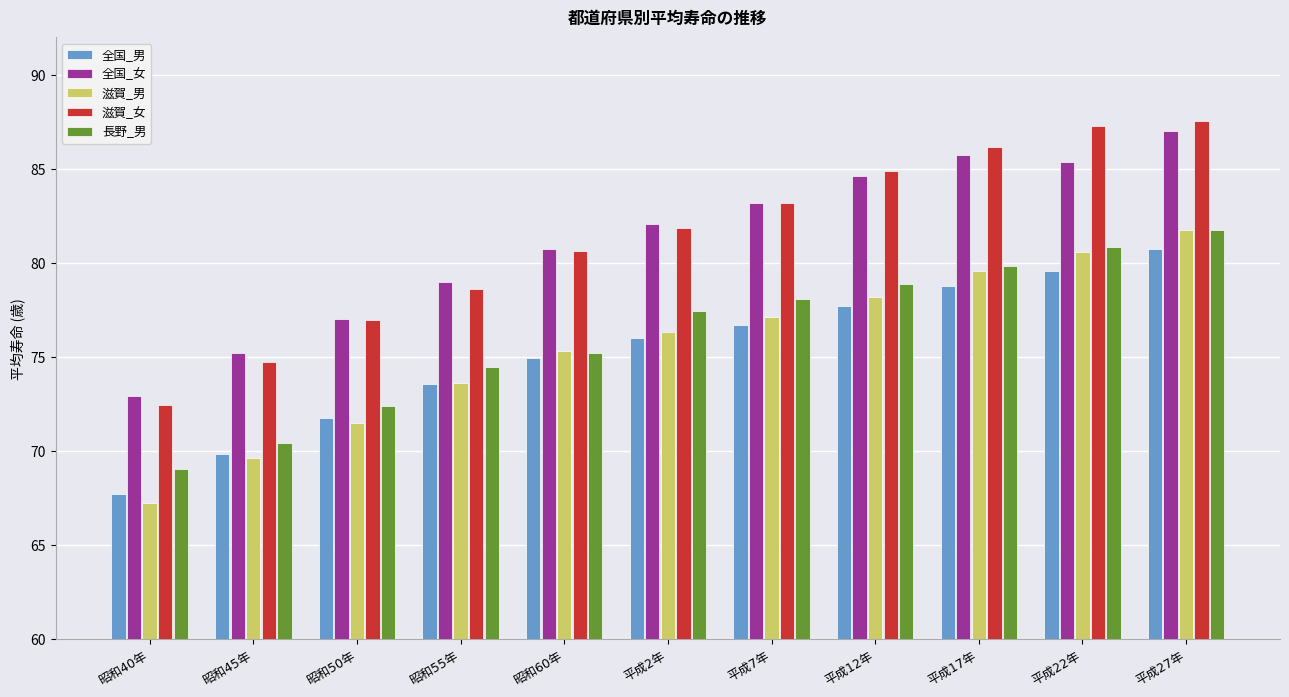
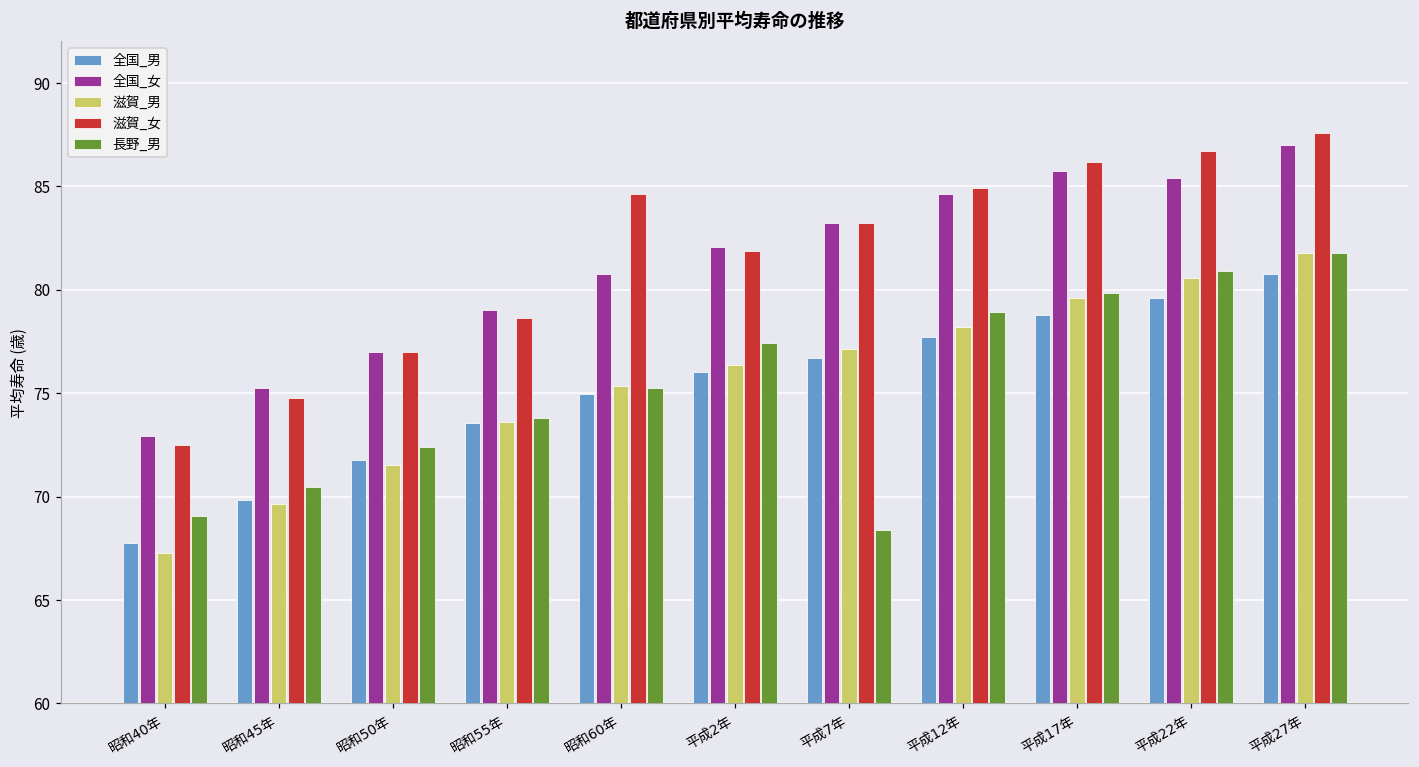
  {
    "全国_男": {
      "昭和40年": 67.7,
      "昭和45年": 69.8,
      "昭和50年": 71.8,
      "昭和55年": 73.6,
      "昭和60年": 75.0,
      "平成2年": 76.0,
      "平成7年": 76.7,
      "平成12年": 77.7,
      "平成17年": 78.8,
      "平成22年": 79.6,
      "平成27年": 80.8
    },
    "全国_女": {
      "昭和40年": 72.9,
      "昭和45年": 75.2,
      "昭和50年": 77.0,
      "昭和55年": 79.0,
      "昭和60年": 80.8,
      "平成2年": 82.1,
      "平成7年": 83.2,
      "平成12年": 84.6,
      "平成17年": 85.8,
      "平成22年": 85.4,
      "平成27年": 87.0
    },
    "滋賀_男": {
      "昭和40年": 67.3,
      "昭和45年": 69.7,
      "昭和50年": 71.5,
      "昭和55年": 73.6,
      "昭和60年": 75.3,
      "平成2年": 76.4,
      "平成7年": 77.1,
      "平成12年": 78.2,
      "平成17年": 79.6,
      "平成22年": 80.6,
      "平成27年": 81.8
    },
    "滋賀_女": {
      "昭和40年": 72.5,
      "昭和45年": 74.8,
      "昭和50年": 77.0,
      "昭和55年": 78.6,
-     "昭和60年": 80.6,
+     "昭和60年": 84.6,
      "平成2年": 81.9,
      "平成7年": 83.2,
      "平成12年": 84.9,
      "平成17年": 86.2,
-     "平成22年": 87.3,
+     "平成22年": 86.7,
      "平成27年": 87.6
    },
    "長野_男": {
      "昭和40年": 69.1,
      "昭和45年": 70.5,
      "昭和50年": 72.4,
-     "昭和55年": 74.5,
+     "昭和55年": 73.8,
      "昭和60年": 75.2,
      "平成2年": 77.4,
-     "平成7年": 78.1,
+     "平成7年": 68.4,
      "平成12年": 78.9,
      "平成17年": 79.8,
      "平成22年": 80.9,
      "平成27年": 81.8
    }
  }
